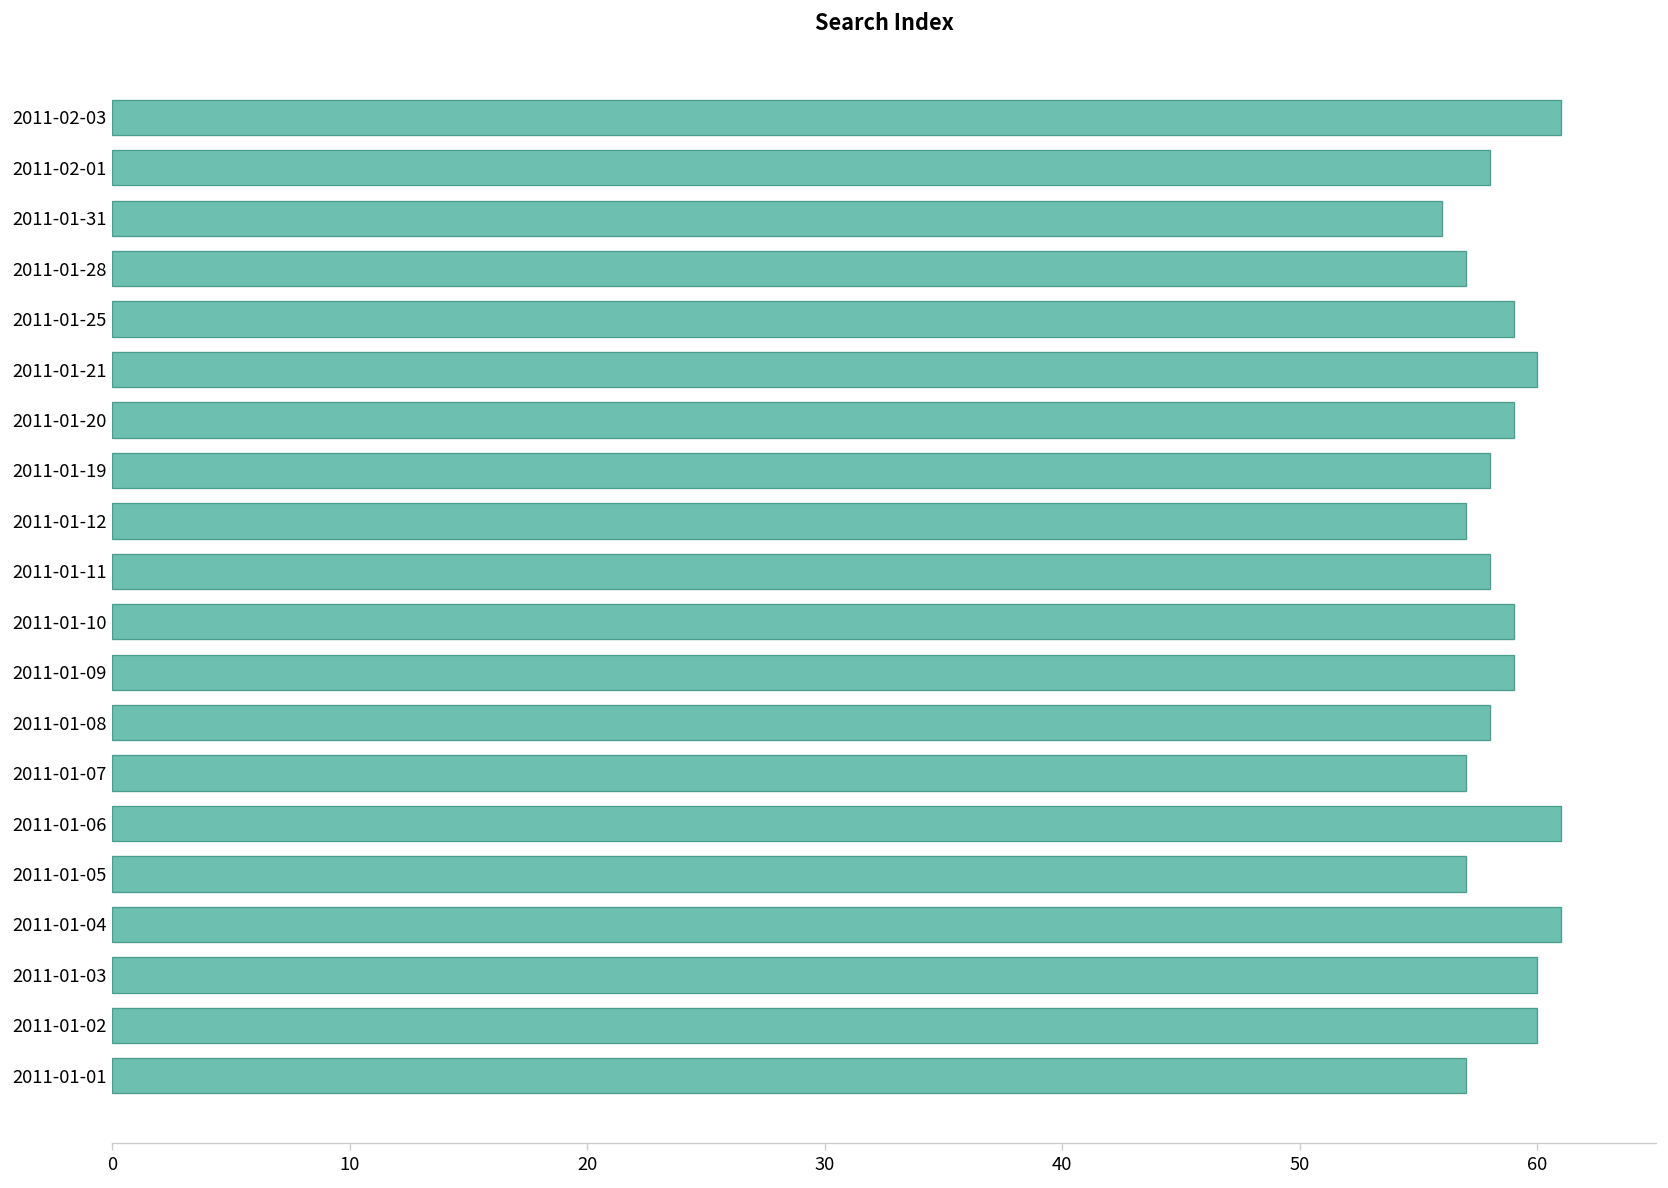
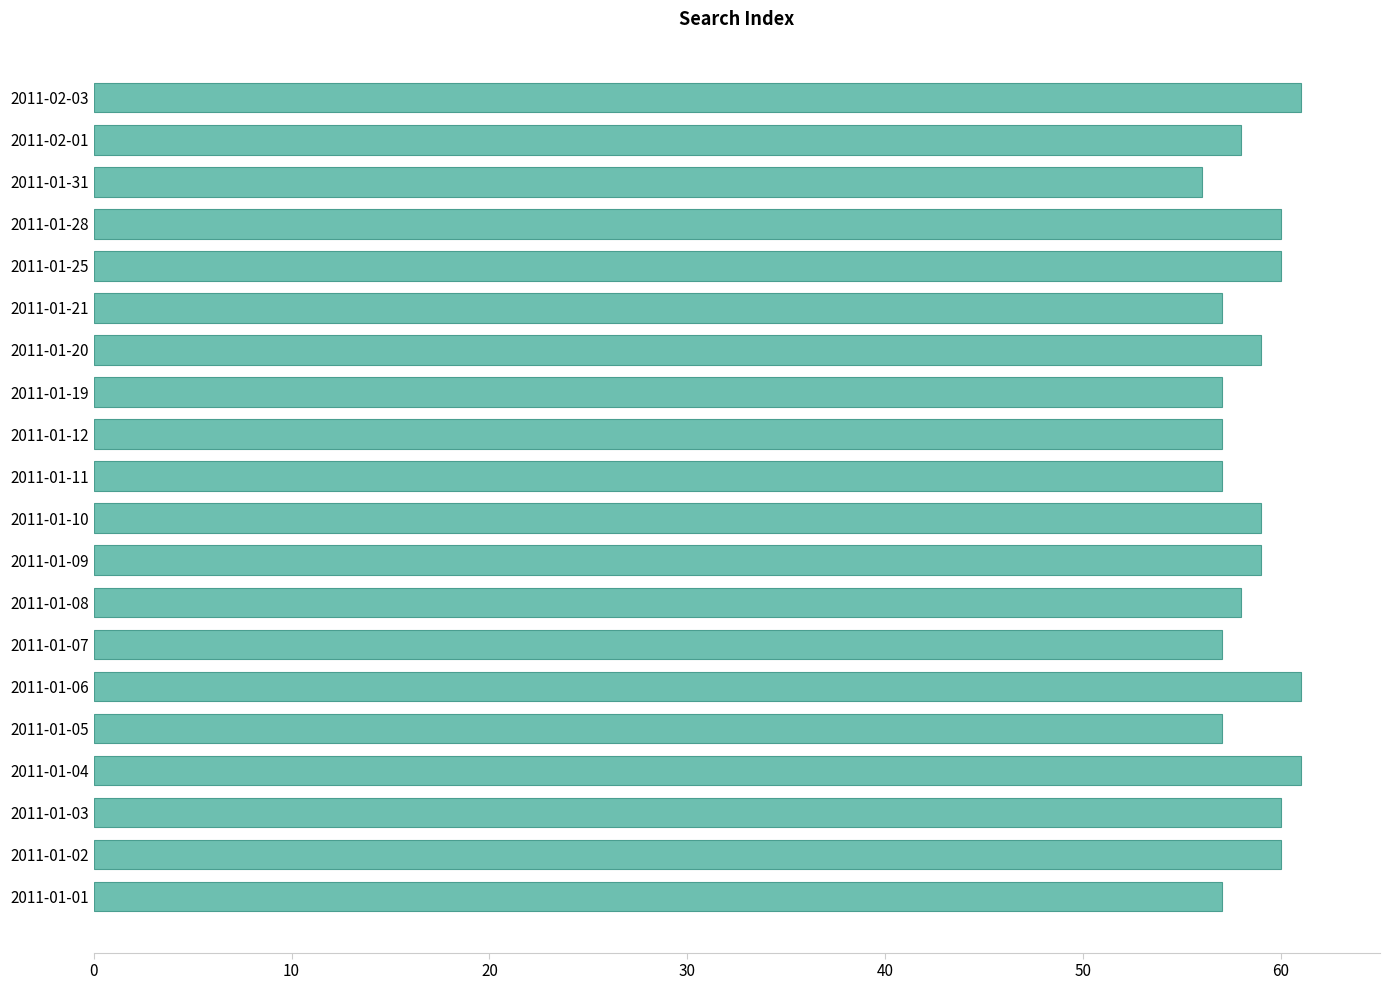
  {
    "2011-02-03": 61,
    "2011-02-01": 58,
    "2011-01-31": 56,
-   "2011-01-28": 57,
-   "2011-01-25": 59,
-   "2011-01-21": 60,
+   "2011-01-28": 60,
+   "2011-01-25": 60,
+   "2011-01-21": 57,
    "2011-01-20": 59,
-   "2011-01-19": 58,
+   "2011-01-19": 57,
    "2011-01-12": 57,
-   "2011-01-11": 58,
+   "2011-01-11": 57,
    "2011-01-10": 59,
    "2011-01-09": 59,
    "2011-01-08": 58,
    "2011-01-07": 57,
    "2011-01-06": 61,
    "2011-01-05": 57,
    "2011-01-04": 61,
    "2011-01-03": 60,
    "2011-01-02": 60,
    "2011-01-01": 57
  }
